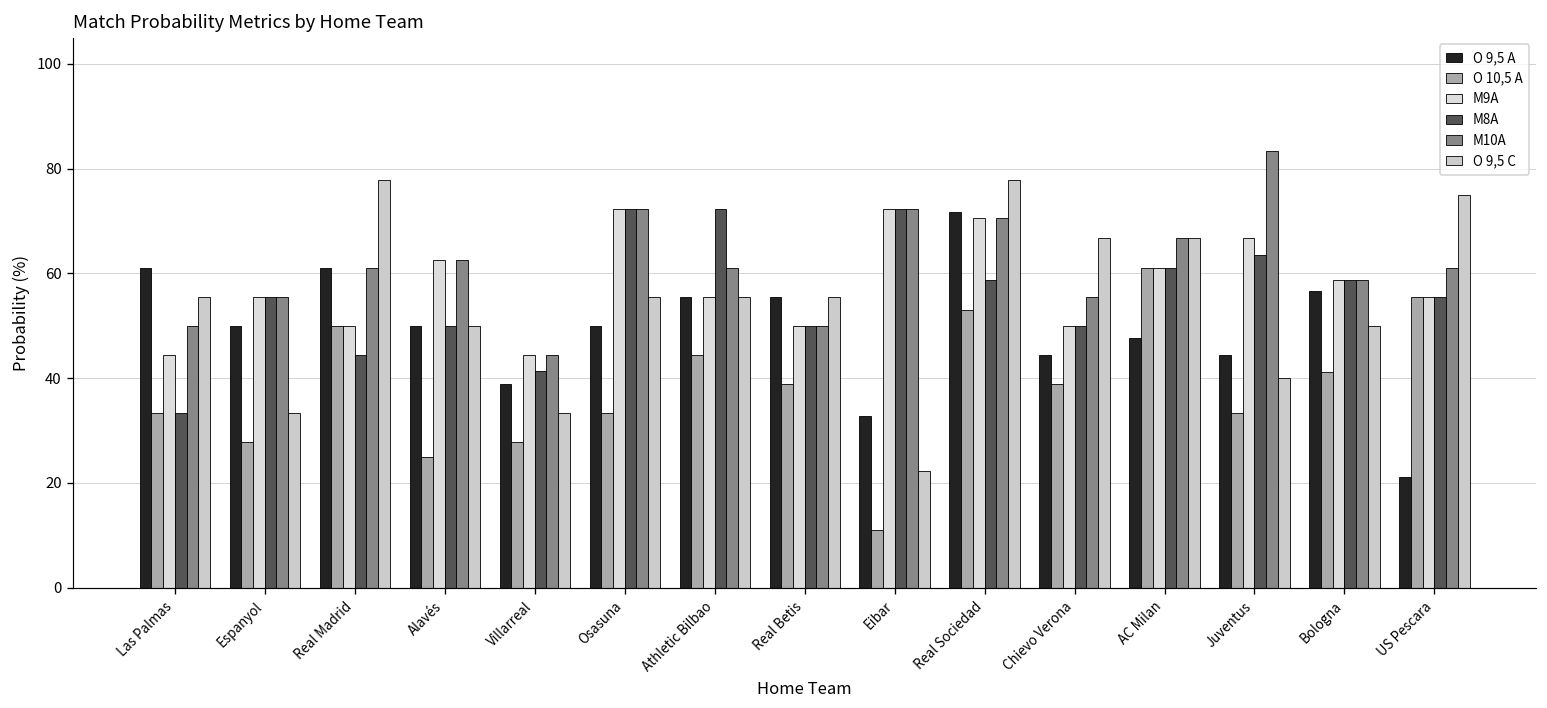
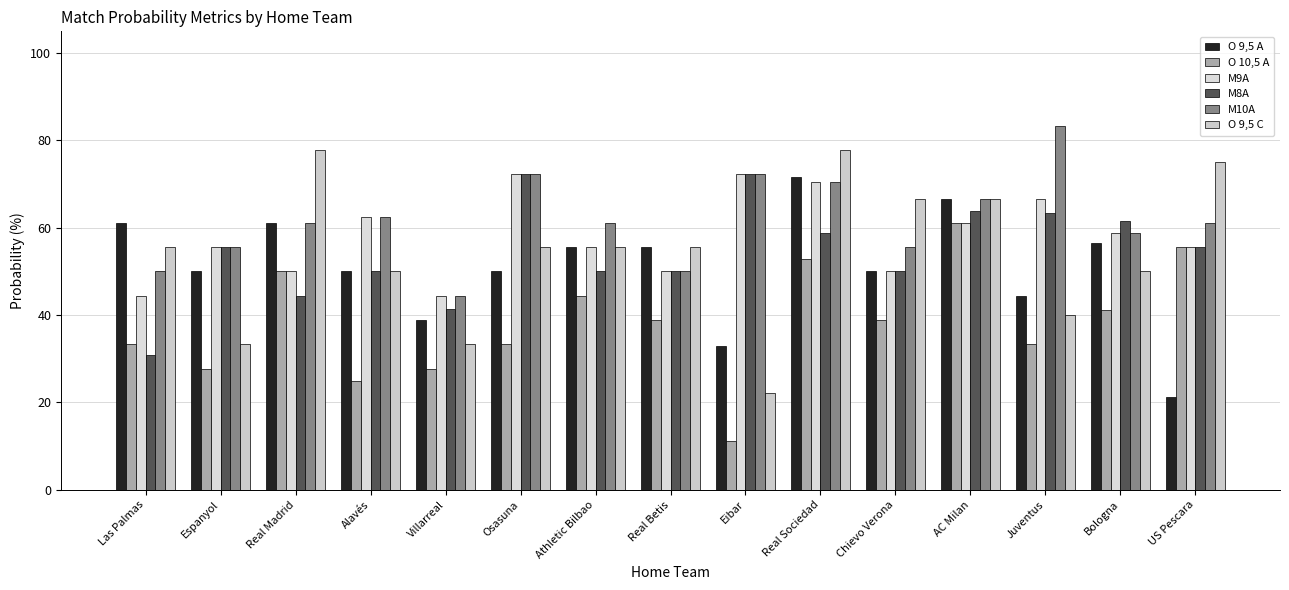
  {
    "O 9,5 A": {
      "Las Palmas": 61,
      "Espanyol": 50,
      "Real Madrid": 61,
      "Alavés": 50,
      "Villarreal": 39,
      "Osasuna": 50,
      "Athletic Bilbao": 56,
      "Real Betis": 56,
      "Eibar": 33,
      "Real Sociedad": 72,
-     "Chievo Verona": 45,
-     "AC Milan": 48,
+     "Chievo Verona": 50,
+     "AC Milan": 67,
      "Juventus": 44,
      "Bologna": 57,
      "US Pescara": 21
    },
    "M8A": {
-     "Las Palmas": 33,
+     "Las Palmas": 31,
      "Espanyol": 56,
      "Real Madrid": 44,
      "Alavés": 50,
      "Villarreal": 41,
      "Osasuna": 72,
-     "Athletic Bilbao": 72,
+     "Athletic Bilbao": 50,
      "Real Betis": 50,
      "Eibar": 72,
      "Real Sociedad": 59,
      "Chievo Verona": 50,
-     "AC Milan": 61,
+     "AC Milan": 64,
      "Juventus": 63,
-     "Bologna": 59,
+     "Bologna": 62,
      "US Pescara": 56
    }
  }
